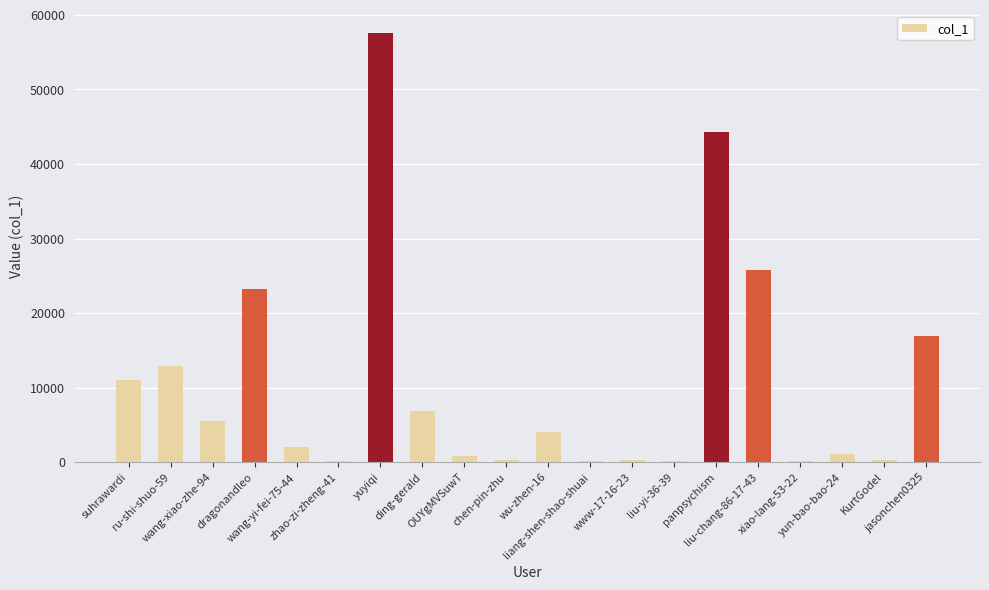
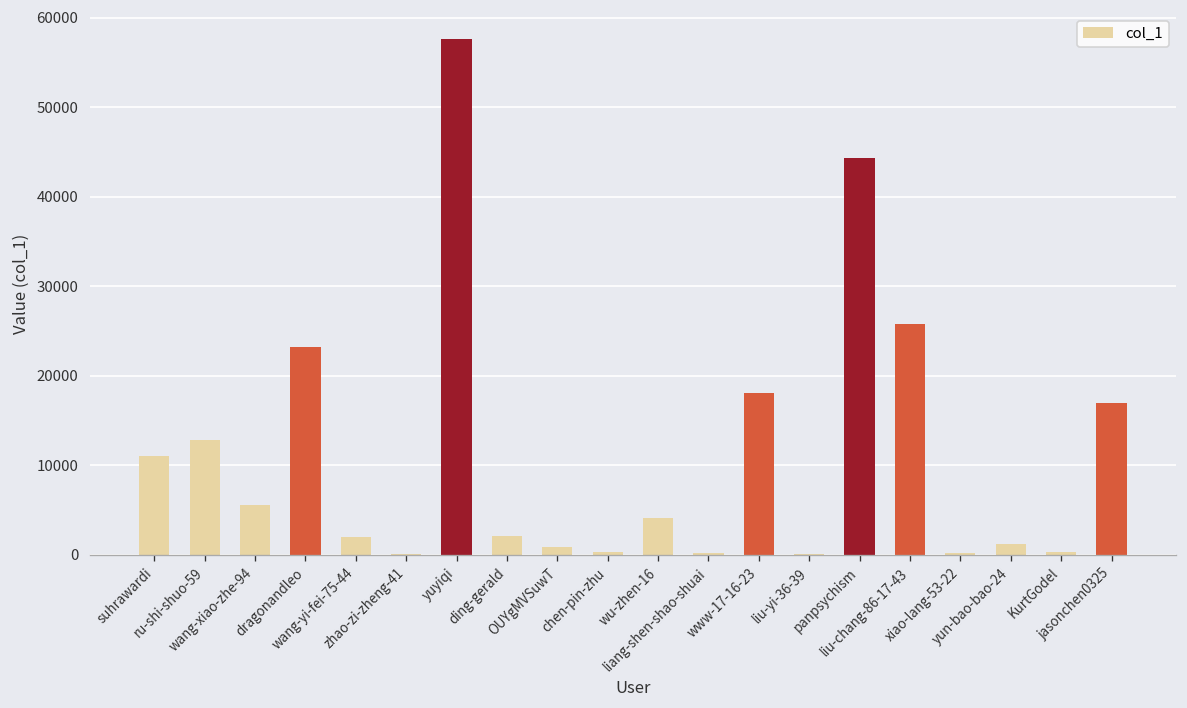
  {
    "suhrawardi": 11000,
    "ru-shi-shuo-59": 13000,
    "wang-xiao-zhe-94": 5000,
    "dragonandleo": 23000,
    "wang-yi-fei-75-44": 2000,
    "yuyiqi": 58000,
-   "ding-gerald": 7000,
+   "ding-gerald": 2000,
    "OUYgMVSuwT": 1000,
    "wu-zhen-16": 4000,
-   "www-17-16-23": 0,
+   "www-17-16-23": 18000,
    "panpsychism": 44000,
    "liu-chang-86-17-43": 26000,
    "yun-bao-bao-24": 1000,
    "jasonchen0325": 17000
  }
